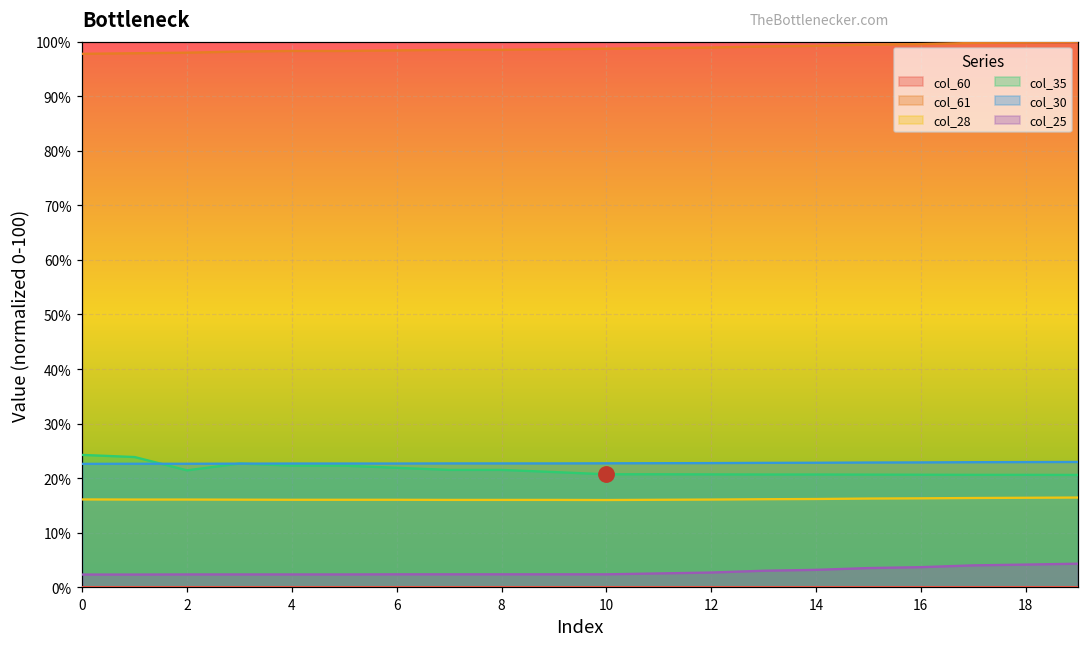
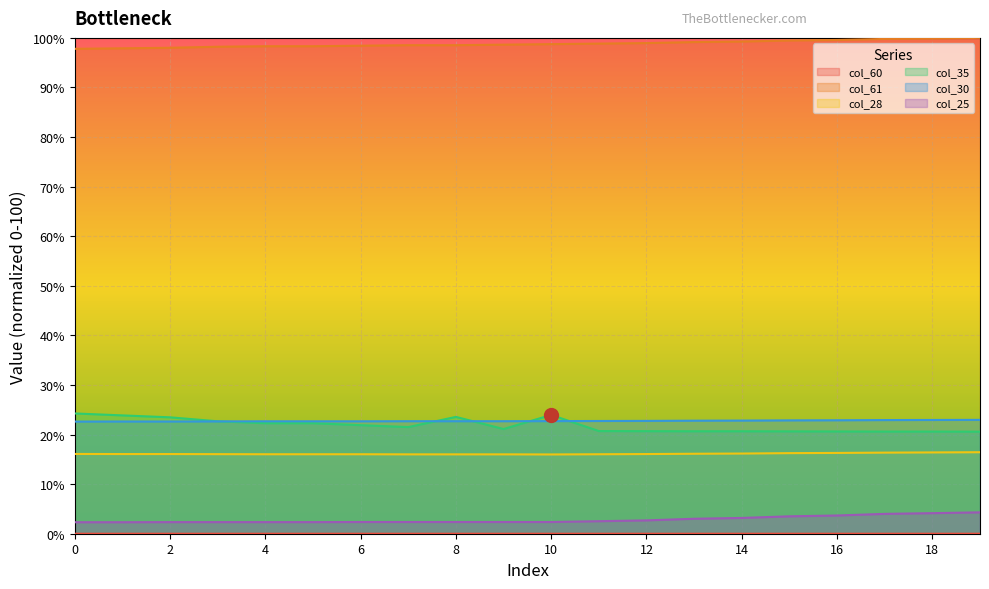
  {
    "col_35": {
      "0": "24%",
-     "2": "21%",
+     "2": "23%",
      "6": "22%",
-     "8": "22%",
-     "10": "21%",
+     "8": "24%",
+     "10": "24%",
      "12": "21%",
      "14": "21%",
      "16": "21%",
      "18": "21%"
    },
    "col_30": {
      "0": "23%",
      "2": "23%",
      "6": "23%",
      "8": "23%",
      "10": "23%",
      "12": "23%",
      "14": "23%",
      "16": "23%",
      "18": "23%"
    },
    "col_25": {
      "0": "2%",
      "2": "2%",
      "4": "2%",
      "6": "2%",
      "8": "2%",
      "10": "2%",
      "12": "3%",
      "14": "3%",
      "16": "4%",
      "18": "4%"
    }
  }
